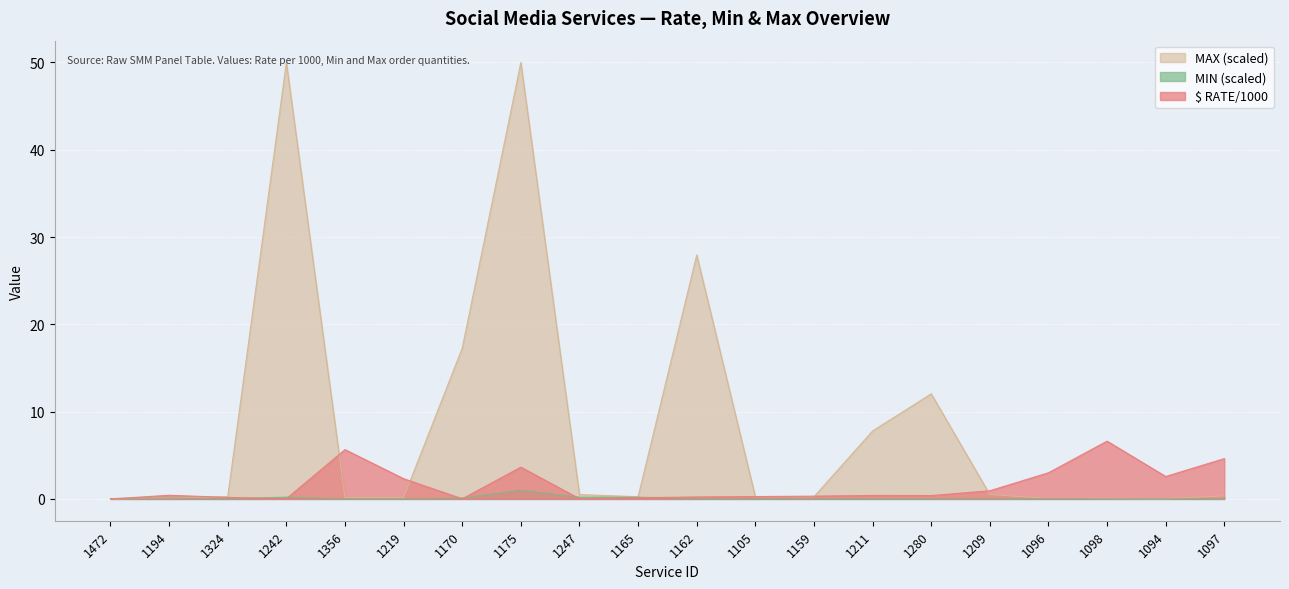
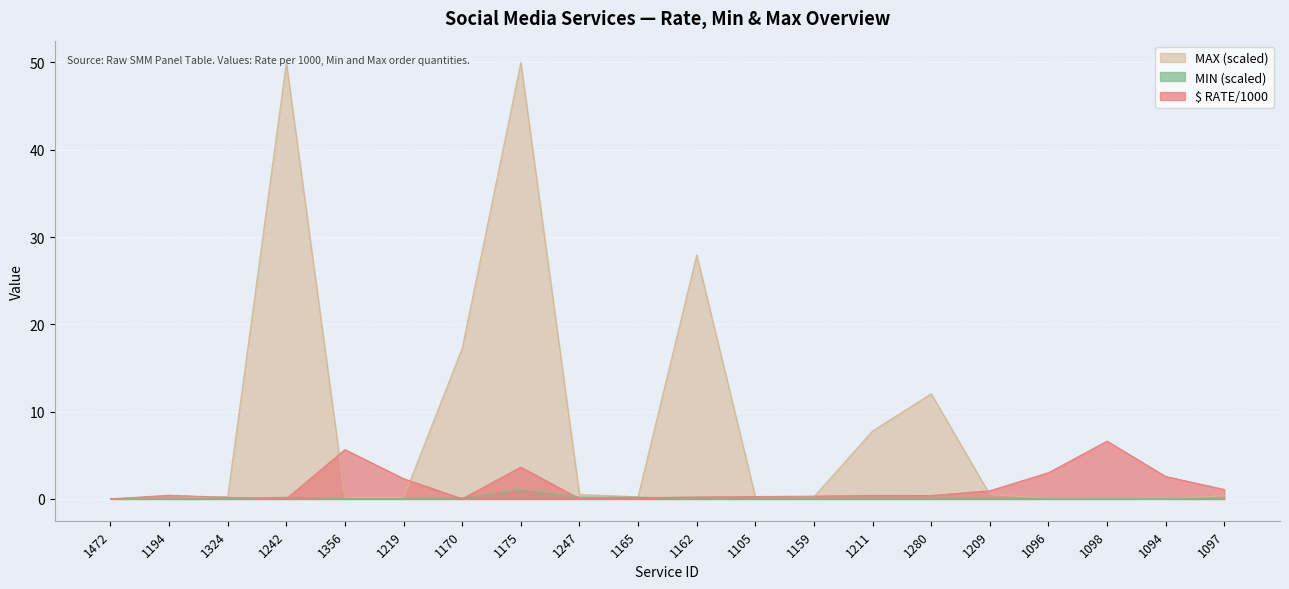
  {
    "MAX (scaled)": {
      "1170": 17,
      "1175": 50,
      "1247": 1,
      "1162": 28,
      "1211": 8,
      "1280": 12,
      "1209": 1,
      "1097": 0
    },
    "MIN (scaled)": {
      "1175": 1,
      "1211": 0,
      "1280": 0,
      "1209": 0,
      "1097": 0
    },
    "$ RATE/1000": {
      "1194": 0,
      "1356": 6,
      "1219": 2,
      "1175": 4,
      "1211": 0,
      "1280": 0,
      "1209": 1,
      "1096": 3,
      "1098": 7,
      "1094": 3,
-     "1097": 5
+     "1097": 1
    }
  }
